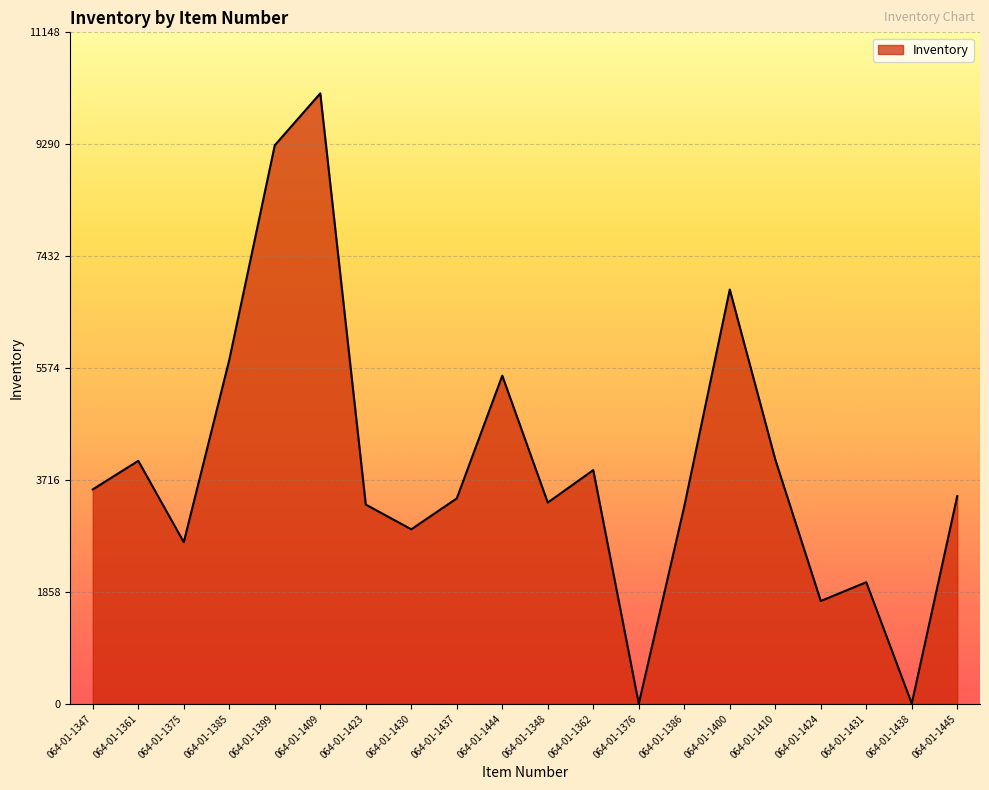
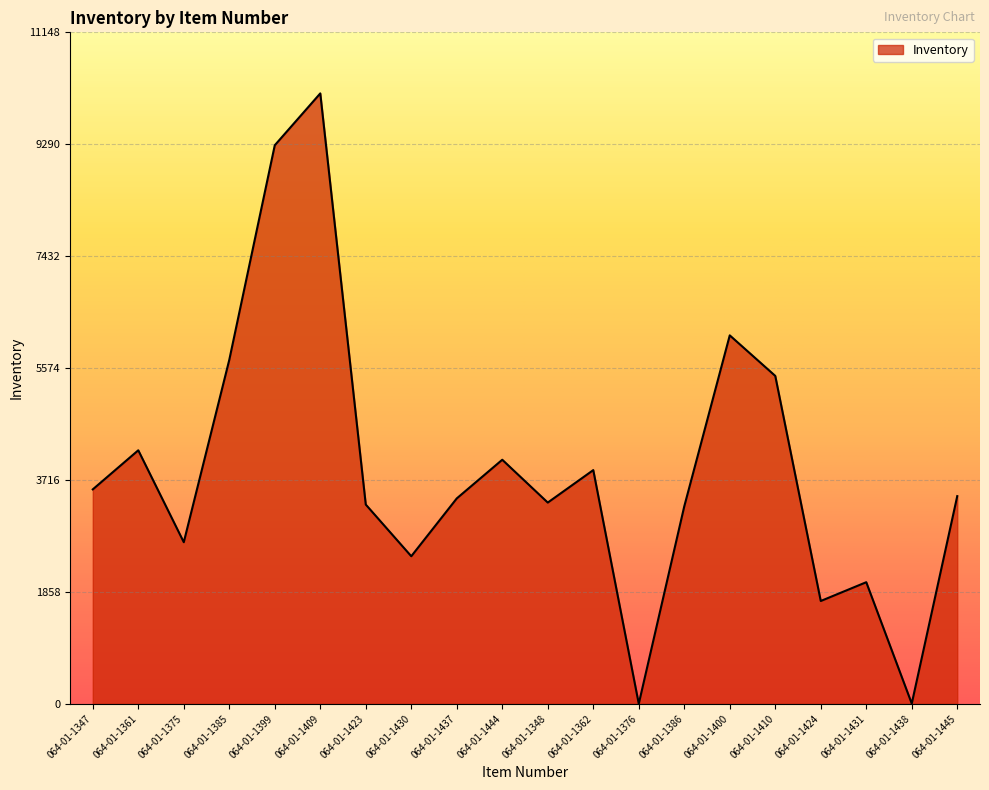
  {
    "064-01-1347": 3600,
-   "064-01-1361": 4000,
+   "064-01-1361": 4200,
    "064-01-1375": 2700,
    "064-01-1385": 5700,
    "064-01-1399": 9300,
    "064-01-1409": 10100,
    "064-01-1423": 3300,
-   "064-01-1430": 2900,
+   "064-01-1430": 2500,
    "064-01-1437": 3400,
-   "064-01-1444": 5400,
+   "064-01-1444": 4100,
    "064-01-1348": 3300,
    "064-01-1362": 3900,
    "064-01-1376": 0,
    "064-01-1386": 3300,
-   "064-01-1400": 6900,
-   "064-01-1410": 4100,
+   "064-01-1400": 6100,
+   "064-01-1410": 5400,
    "064-01-1424": 1700,
    "064-01-1431": 2000,
    "064-01-1438": 0,
    "064-01-1445": 3400
  }
